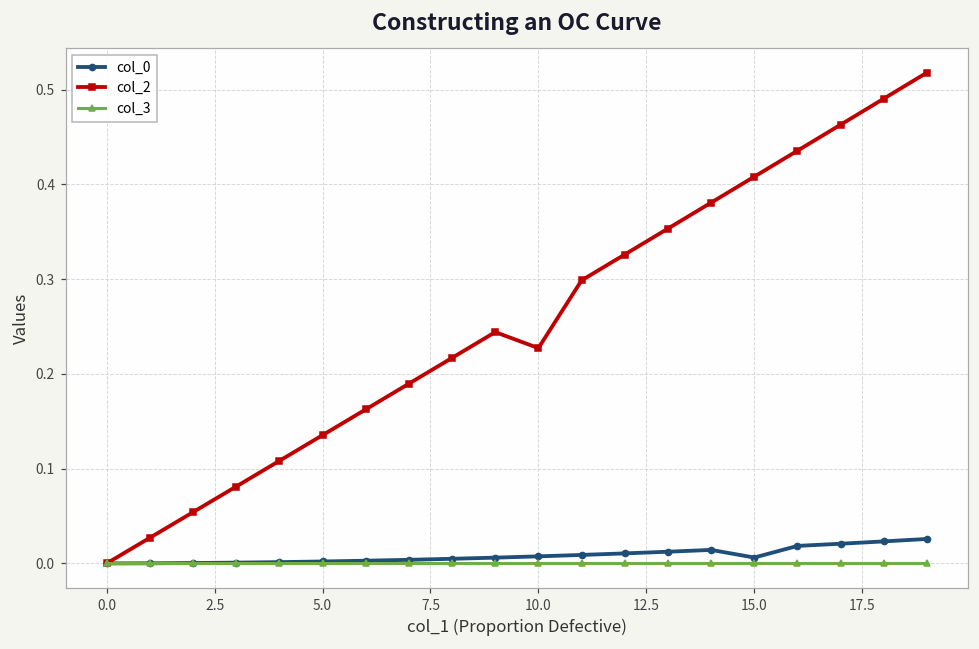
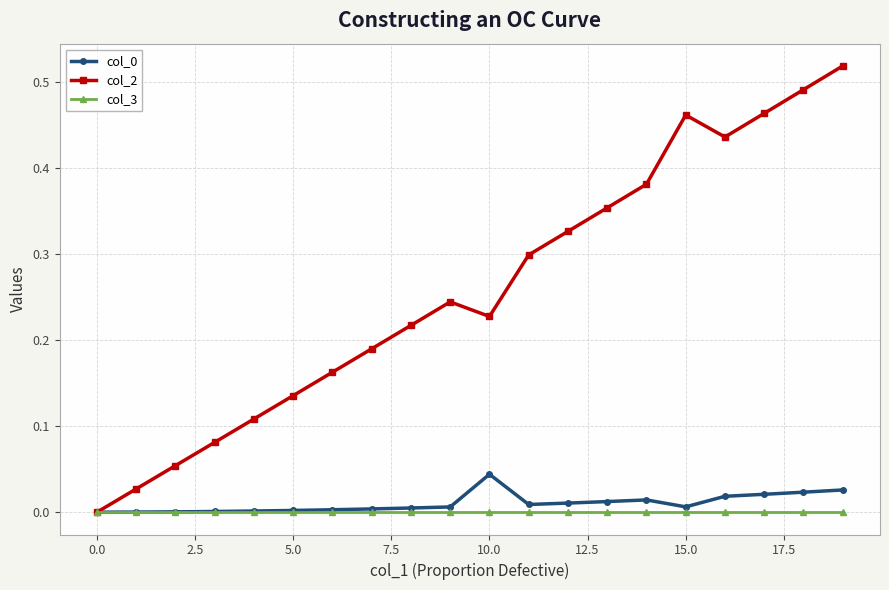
  {
    "col_0": {
-     "10.0": 0.01,
+     "10.0": 0.04,
      "15.0": 0.01
    },
    "col_2": {
      "5.0": 0.14,
      "10.0": 0.23,
-     "15.0": 0.41
+     "15.0": 0.46
    },
    "col_3": {
      "10.0": 0.00,
      "15.0": 0.00
    }
  }
